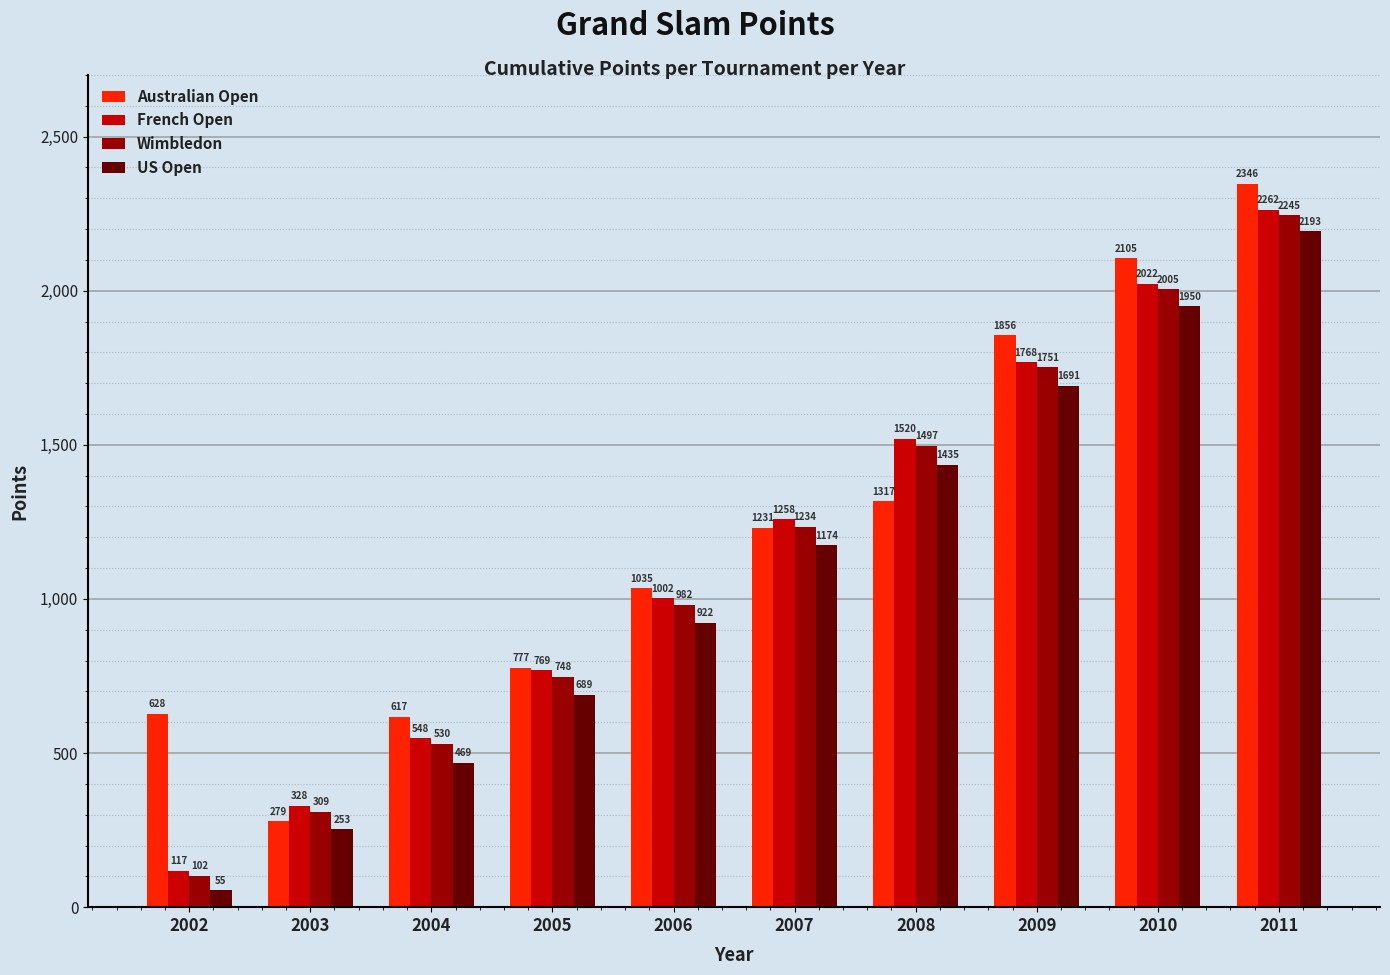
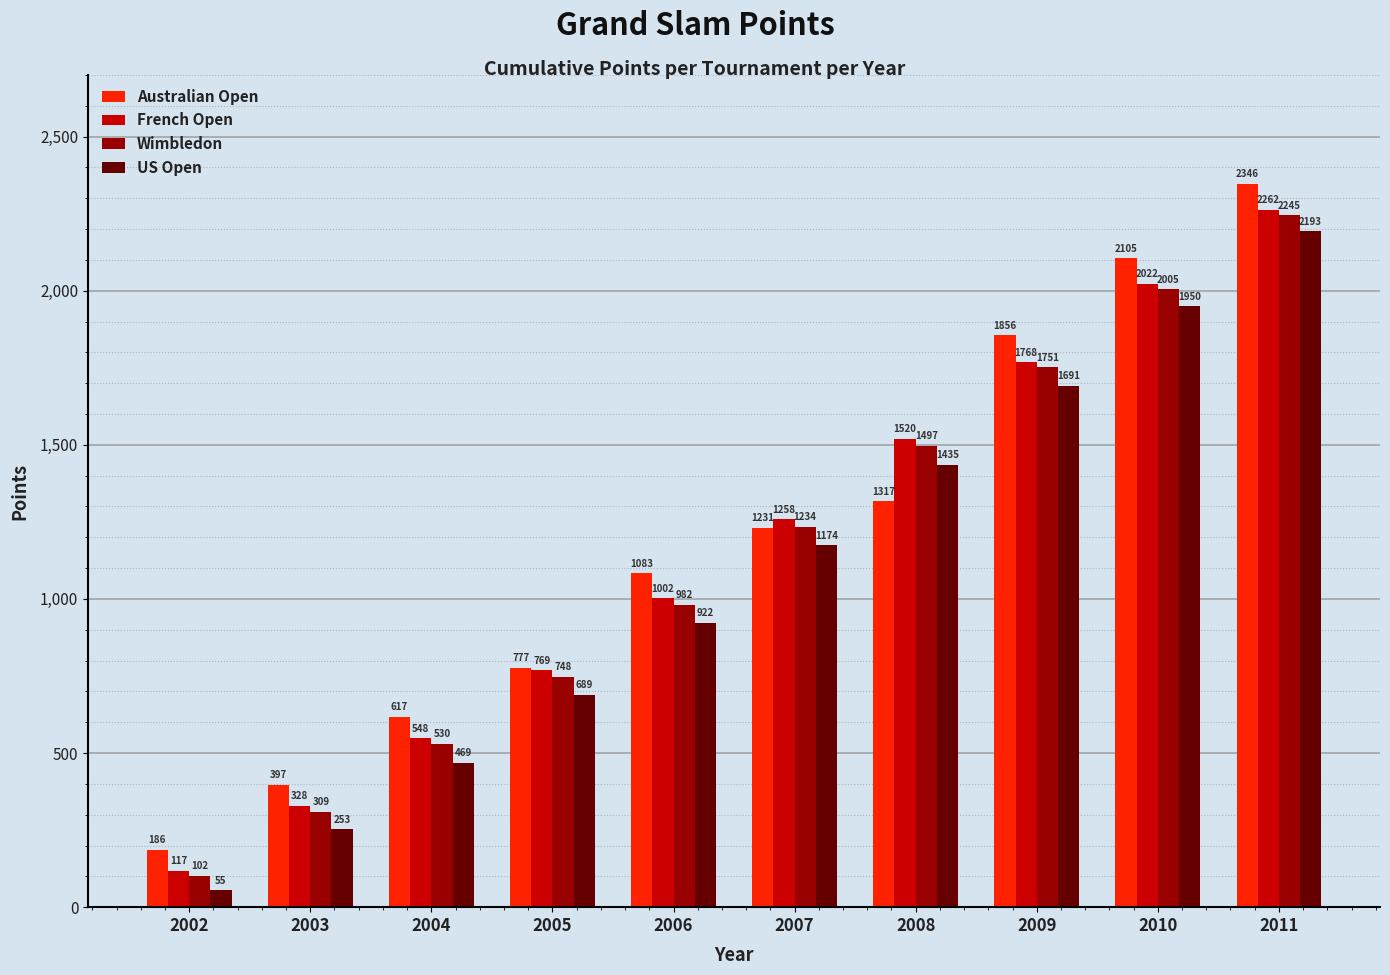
  {
    "Australian Open": {
-     "2002": 628,
-     "2003": 279,
+     "2002": 186,
+     "2003": 397,
      "2004": 617,
      "2005": 777,
-     "2006": 1035,
+     "2006": 1083,
      "2007": 1231,
      "2008": 1317,
      "2009": 1856,
      "2010": 2105,
      "2011": 2346
    }
  }
